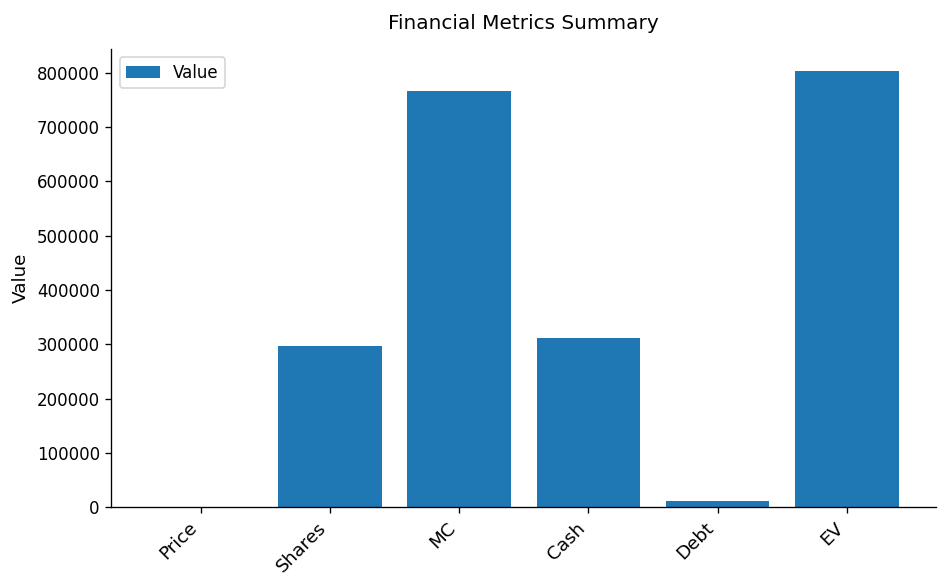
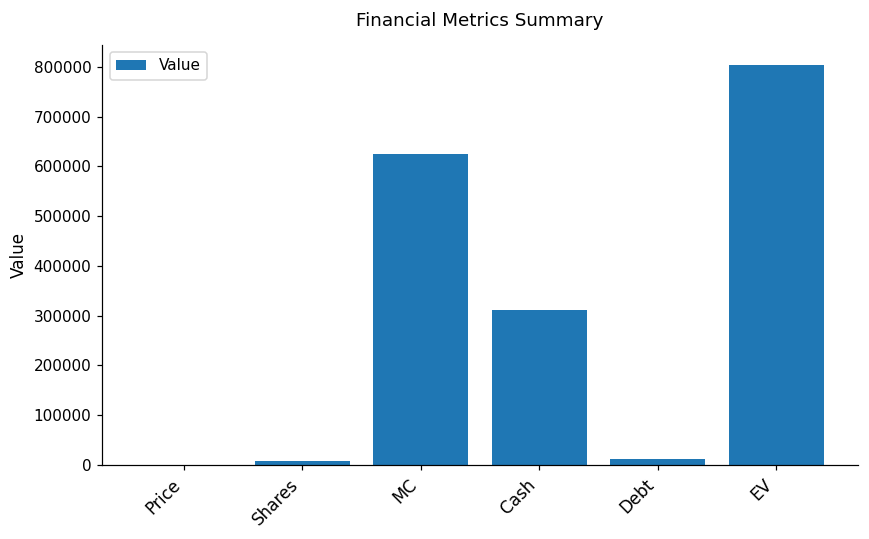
  {
-   "Shares": 300000,
-   "MC": 770000,
+   "Shares": 10000,
+   "MC": 620000,
    "Cash": 310000,
    "Debt": 10000,
    "EV": 800000
  }
